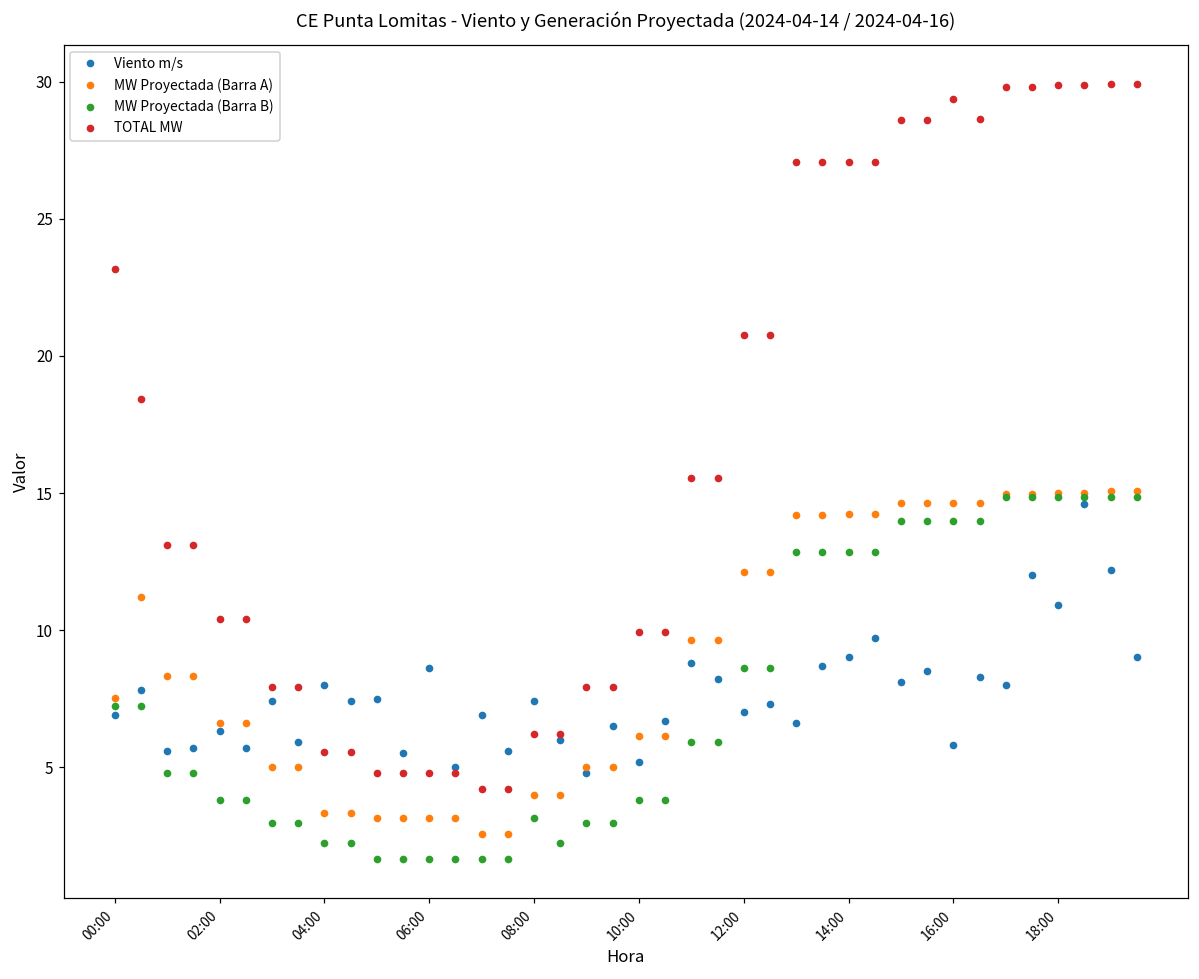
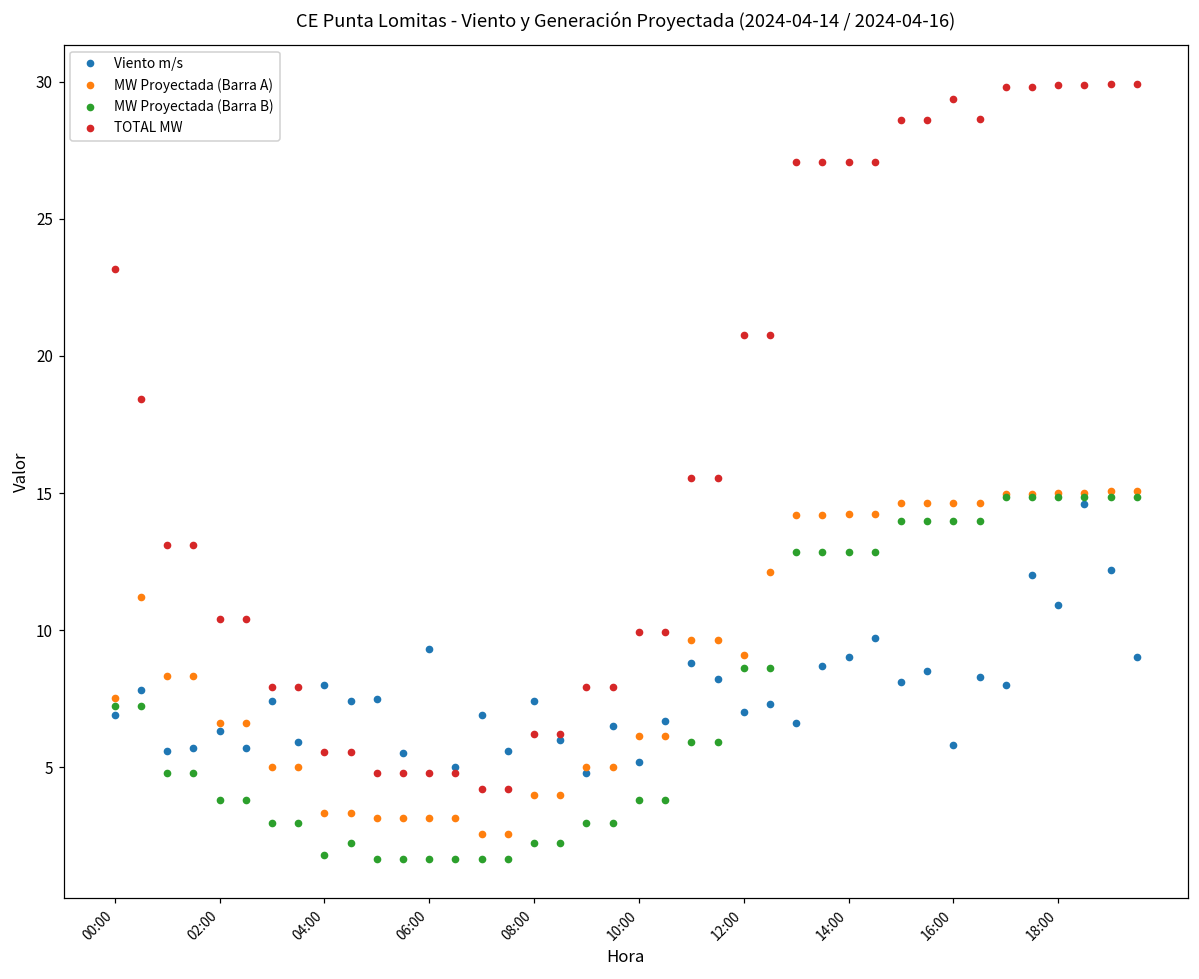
  {
    "Viento m/s": {
      "00:00": 6.9,
      "02:00": 6.3,
      "04:00": 8.0,
-     "06:00": 8.6,
+     "06:00": 9.3,
      "08:00": 7.4,
      "10:00": 5.2,
      "12:00": 7.0,
      "14:00": 9.0,
      "16:00": 5.8,
      "18:00": 10.9
    },
    "MW Proyectada (Barra A)": {
      "00:00": 7.5,
      "02:00": 6.6,
      "04:00": 3.3,
      "06:00": 3.1,
      "08:00": 4.0,
      "10:00": 6.1,
-     "12:00": 12.1,
+     "12:00": 9.1,
      "14:00": 14.2,
      "16:00": 14.6,
      "18:00": 15.0
    },
    "MW Proyectada (Barra B)": {
      "00:00": 7.2,
      "02:00": 3.8,
-     "04:00": 2.2,
+     "04:00": 1.8,
      "06:00": 1.6,
-     "08:00": 3.2,
+     "08:00": 2.2,
      "10:00": 3.8,
      "12:00": 8.6,
      "14:00": 12.9,
      "16:00": 14.0,
      "18:00": 14.9
    },
    "TOTAL MW": {
      "00:00": 23.2,
      "02:00": 10.4,
      "04:00": 5.6,
      "06:00": 4.8,
      "08:00": 6.2,
      "10:00": 9.9,
      "12:00": 20.8,
      "14:00": 27.1,
      "16:00": 29.4,
      "18:00": 29.9
    }
  }
